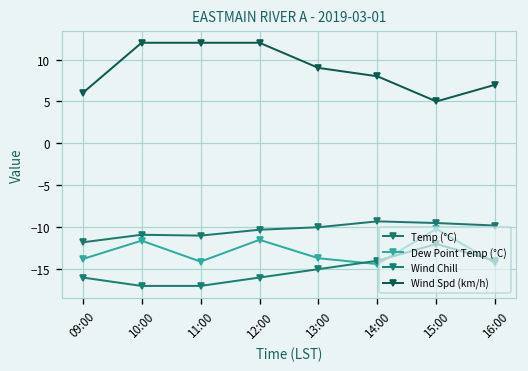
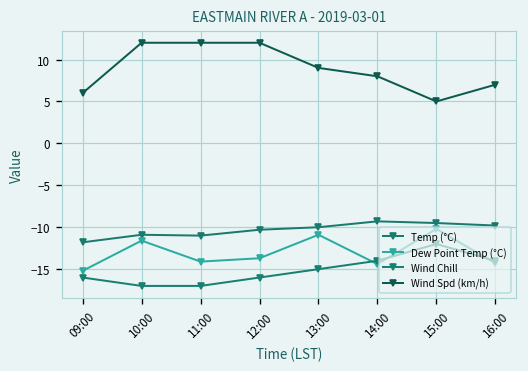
  {
    "Dew Point Temp (°C)": {
-     "09:00": -14,
+     "09:00": -15,
      "10:00": -12,
      "11:00": -14,
-     "12:00": -12,
-     "13:00": -14,
+     "12:00": -14,
+     "13:00": -11,
      "14:00": -14
    }
  }
